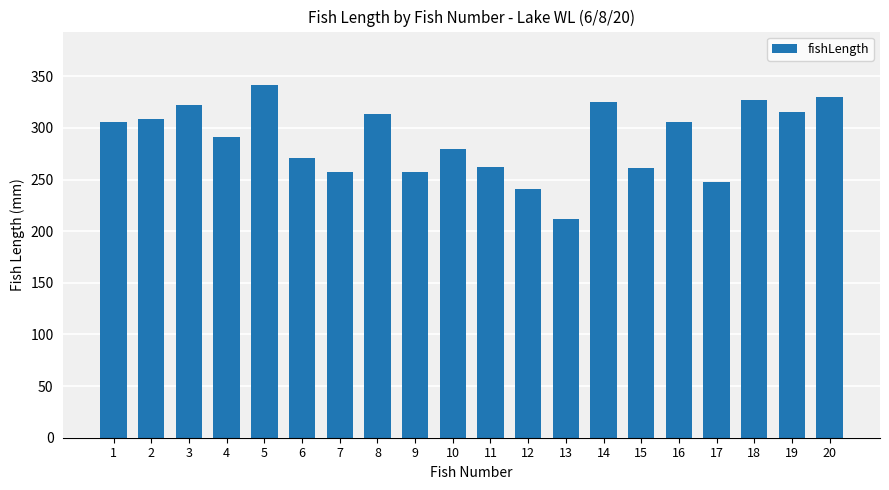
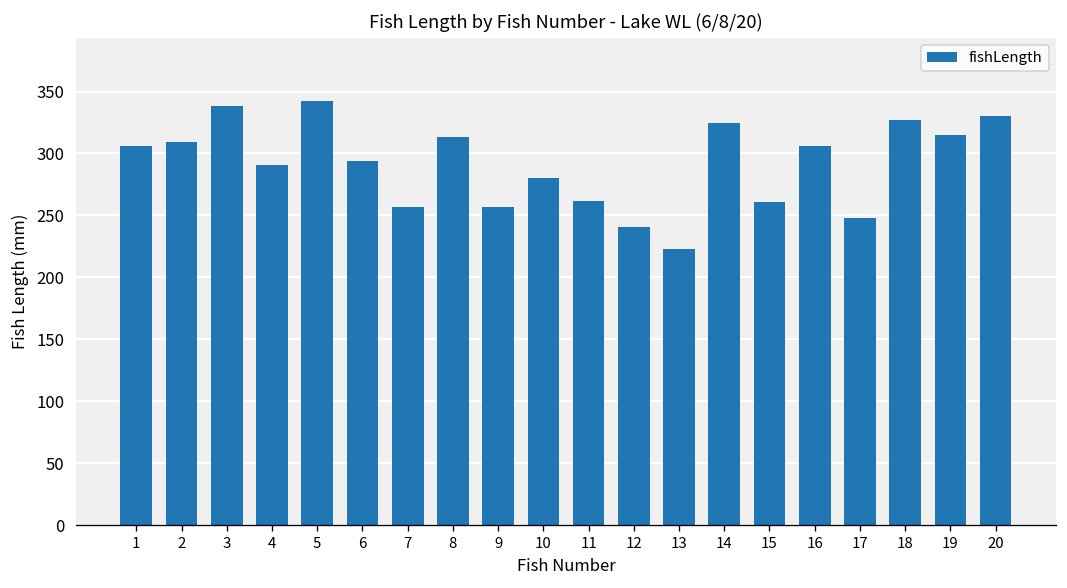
  {
    "1": 306,
    "2": 309,
-   "3": 322,
+   "3": 338,
    "4": 291,
    "5": 342,
-   "6": 271,
+   "6": 294,
    "7": 257,
    "8": 313,
    "9": 257,
    "10": 280,
    "11": 262,
    "12": 241,
-   "13": 212,
+   "13": 223,
    "14": 325,
    "15": 261,
    "16": 306,
    "17": 248,
    "18": 327,
    "19": 315,
    "20": 330
  }
